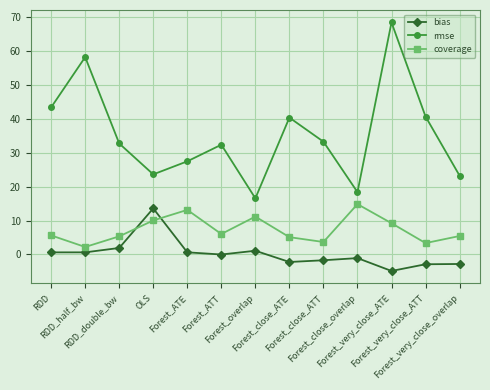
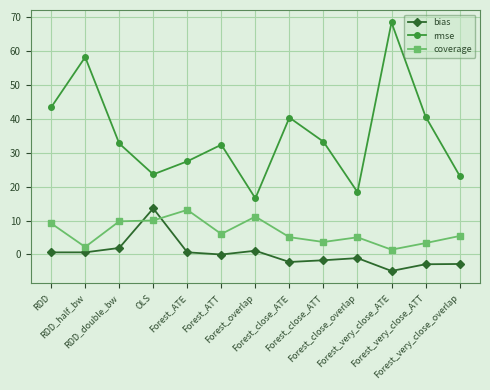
  {
    "coverage": {
-     "RDD": 6,
+     "RDD": 9,
      "RDD_half_bw": 2,
-     "RDD_double_bw": 5,
+     "RDD_double_bw": 10,
      "OLS": 10,
      "Forest_ATE": 13,
      "Forest_ATT": 6,
      "Forest_overlap": 11,
      "Forest_close_ATE": 5,
      "Forest_close_ATT": 4,
-     "Forest_close_overlap": 15,
-     "Forest_very_close_ATE": 9,
+     "Forest_close_overlap": 5,
+     "Forest_very_close_ATE": 1,
      "Forest_very_close_ATT": 3,
      "Forest_very_close_overlap": 5
    }
  }
